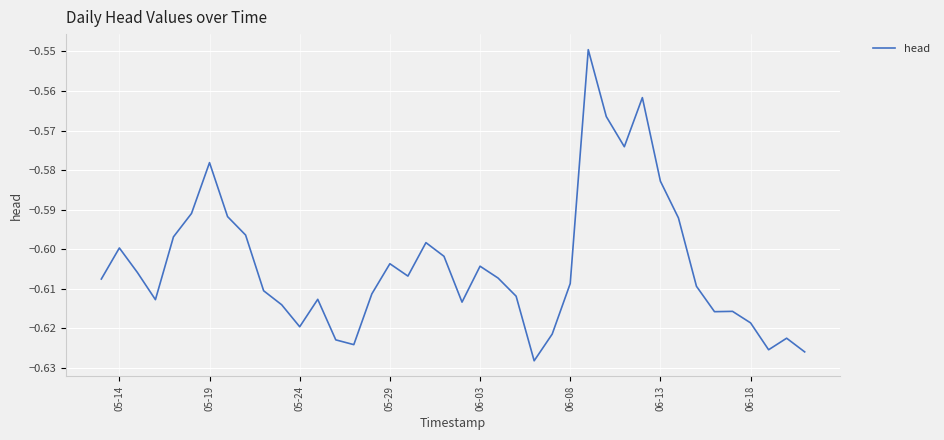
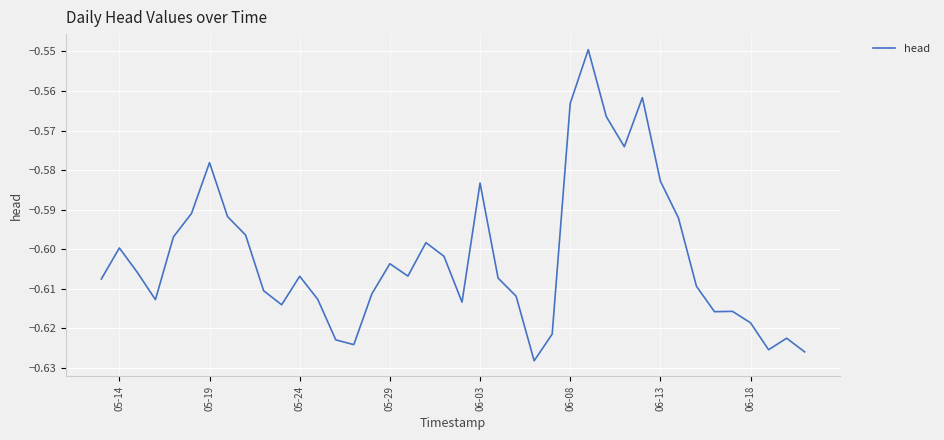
  {
    "05-14": -0.600,
    "05-19": -0.578,
-   "05-24": -0.620,
+   "05-24": -0.607,
    "05-29": -0.604,
-   "06-03": -0.604,
-   "06-08": -0.609,
+   "06-03": -0.583,
+   "06-08": -0.563,
    "06-13": -0.583,
    "06-18": -0.619
  }
